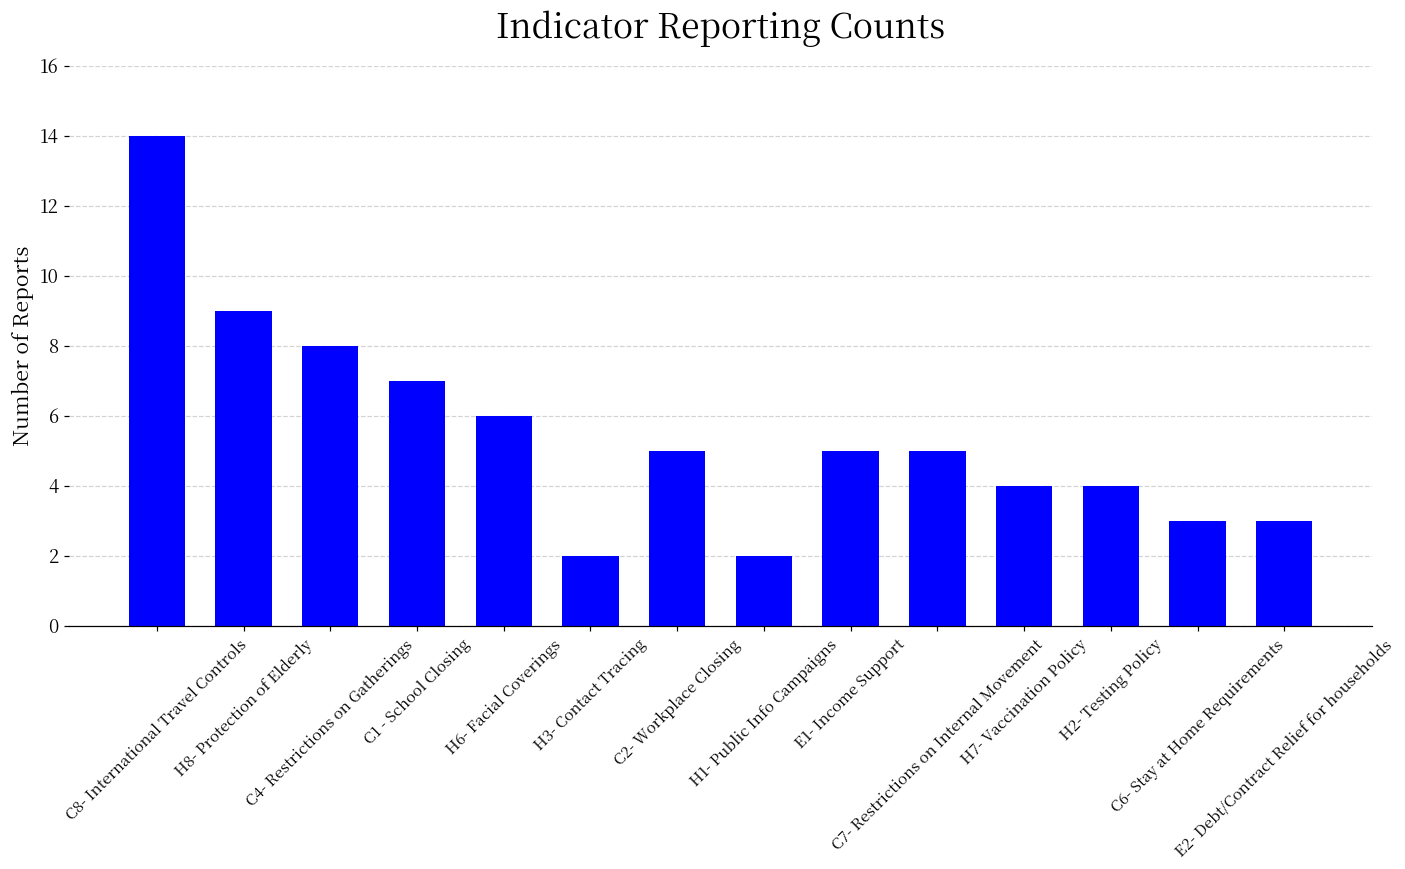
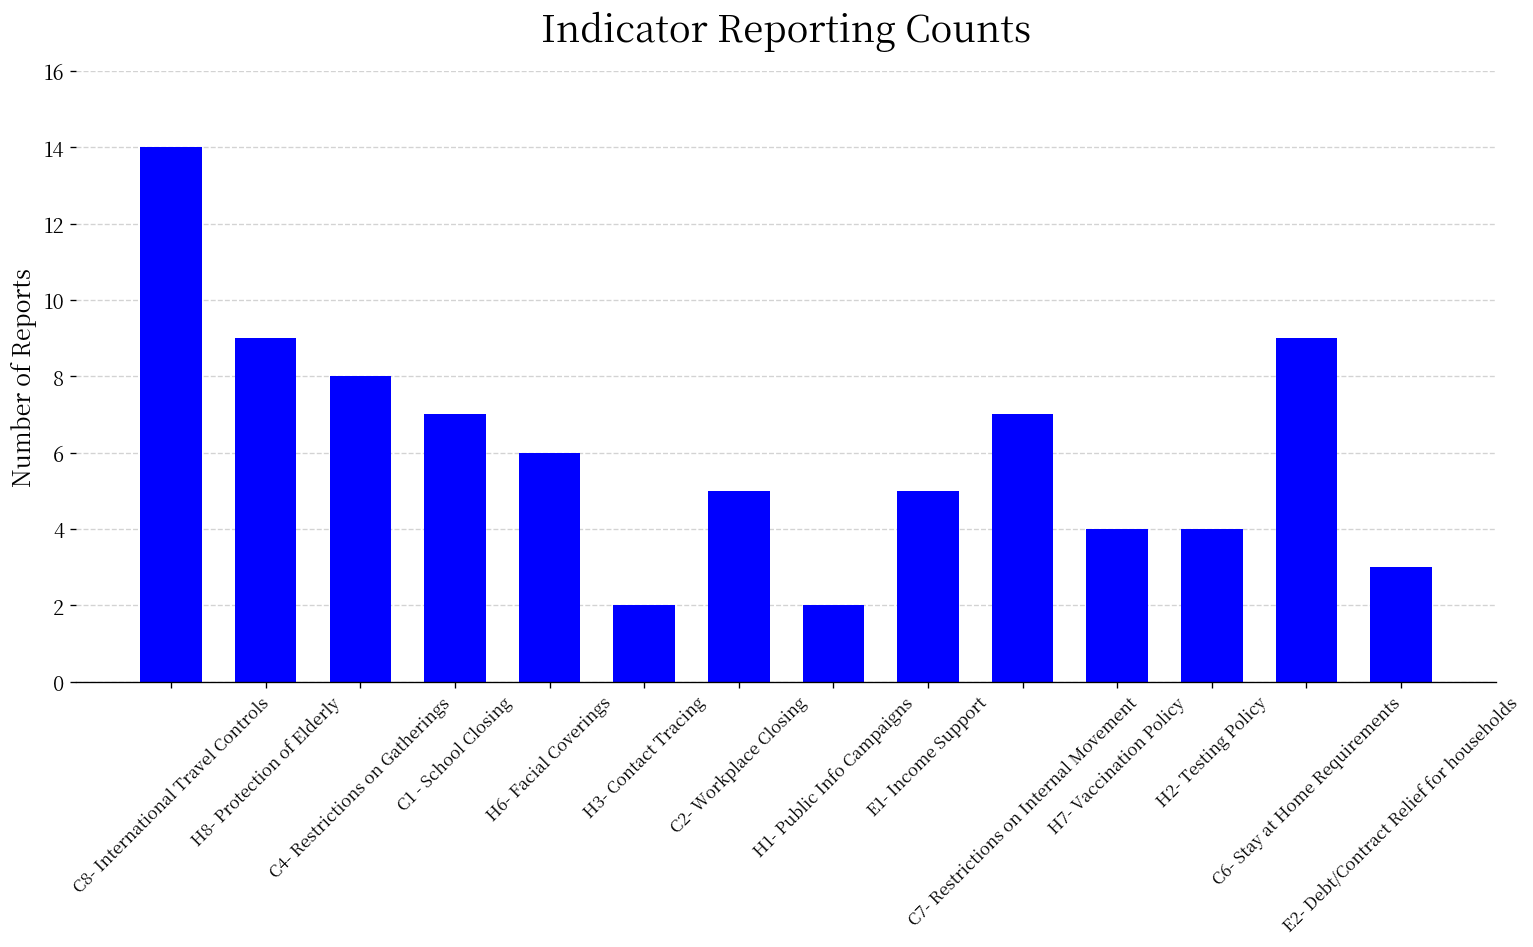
  {
    "C8- International Travel Controls": 14,
    "H8- Protection of Elderly": 9,
    "C4- Restrictions on Gatherings": 8,
    "C1 - School Closing": 7,
    "H6- Facial Coverings": 6,
    "H3- Contact Tracing": 2,
    "C2- Workplace Closing": 5,
    "H1- Public Info Campaigns": 2,
    "E1- Income Support": 5,
-   "C7- Restrictions on Internal Movement": 5,
+   "C7- Restrictions on Internal Movement": 7,
    "H7- Vaccination Policy": 4,
    "H2- Testing Policy": 4,
-   "C6- Stay at Home Requirements": 3,
+   "C6- Stay at Home Requirements": 9,
    "E2- Debt/Contract Relief for households": 3
  }
